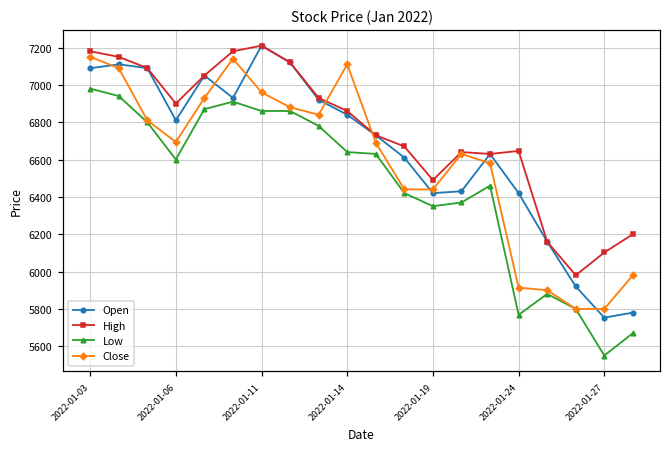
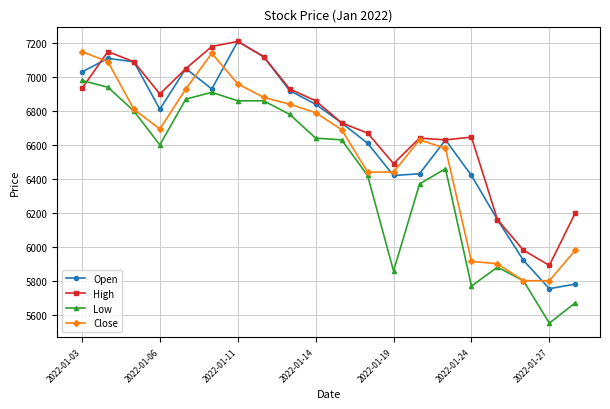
  {
    "Open": {
-     "2022-01-03": 7090,
+     "2022-01-03": 7030,
      "2022-01-06": 6810,
      "2022-01-14": 6840,
      "2022-01-19": 6420,
      "2022-01-24": 6420,
      "2022-01-27": 5750
    },
    "High": {
-     "2022-01-03": 7180,
+     "2022-01-03": 6930,
      "2022-01-06": 6900,
      "2022-01-14": 6860,
      "2022-01-19": 6490,
      "2022-01-24": 6650,
-     "2022-01-27": 6100
+     "2022-01-27": 5890
    },
    "Low": {
      "2022-01-03": 6980,
      "2022-01-06": 6600,
      "2022-01-11": 6860,
      "2022-01-14": 6640,
-     "2022-01-19": 6350,
+     "2022-01-19": 5860,
      "2022-01-24": 5770,
      "2022-01-27": 5550
    },
    "Close": {
      "2022-01-03": 7150,
      "2022-01-06": 6690,
      "2022-01-11": 6960,
-     "2022-01-14": 7110,
+     "2022-01-14": 6790,
      "2022-01-19": 6440,
      "2022-01-24": 5910,
      "2022-01-27": 5800
    }
  }
